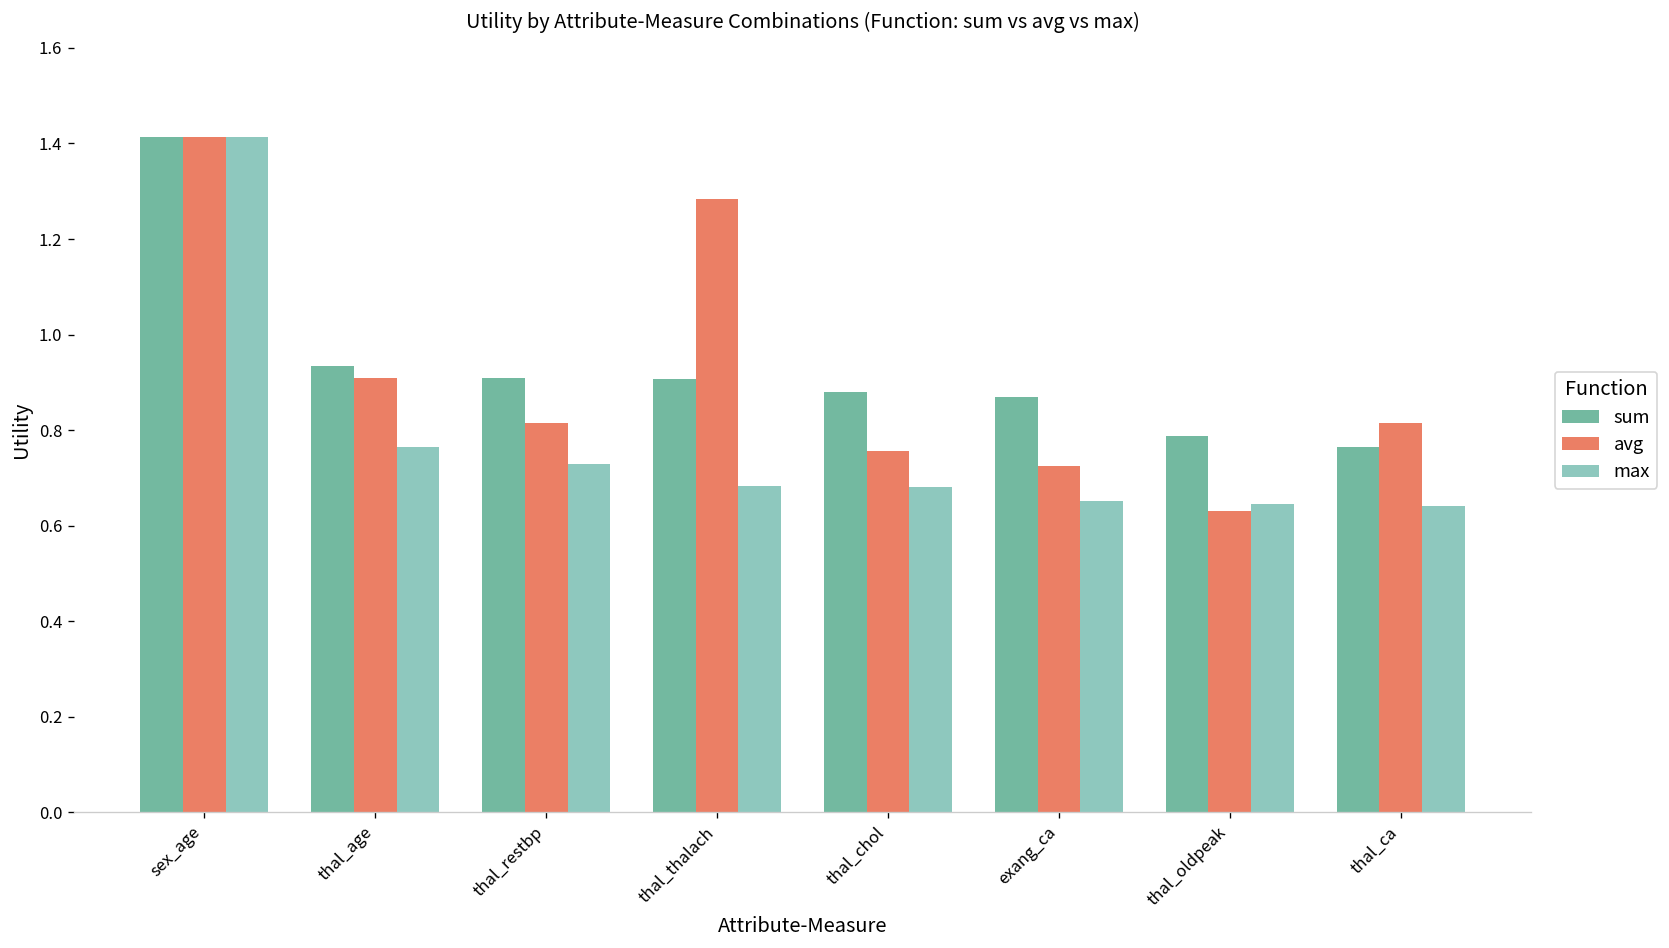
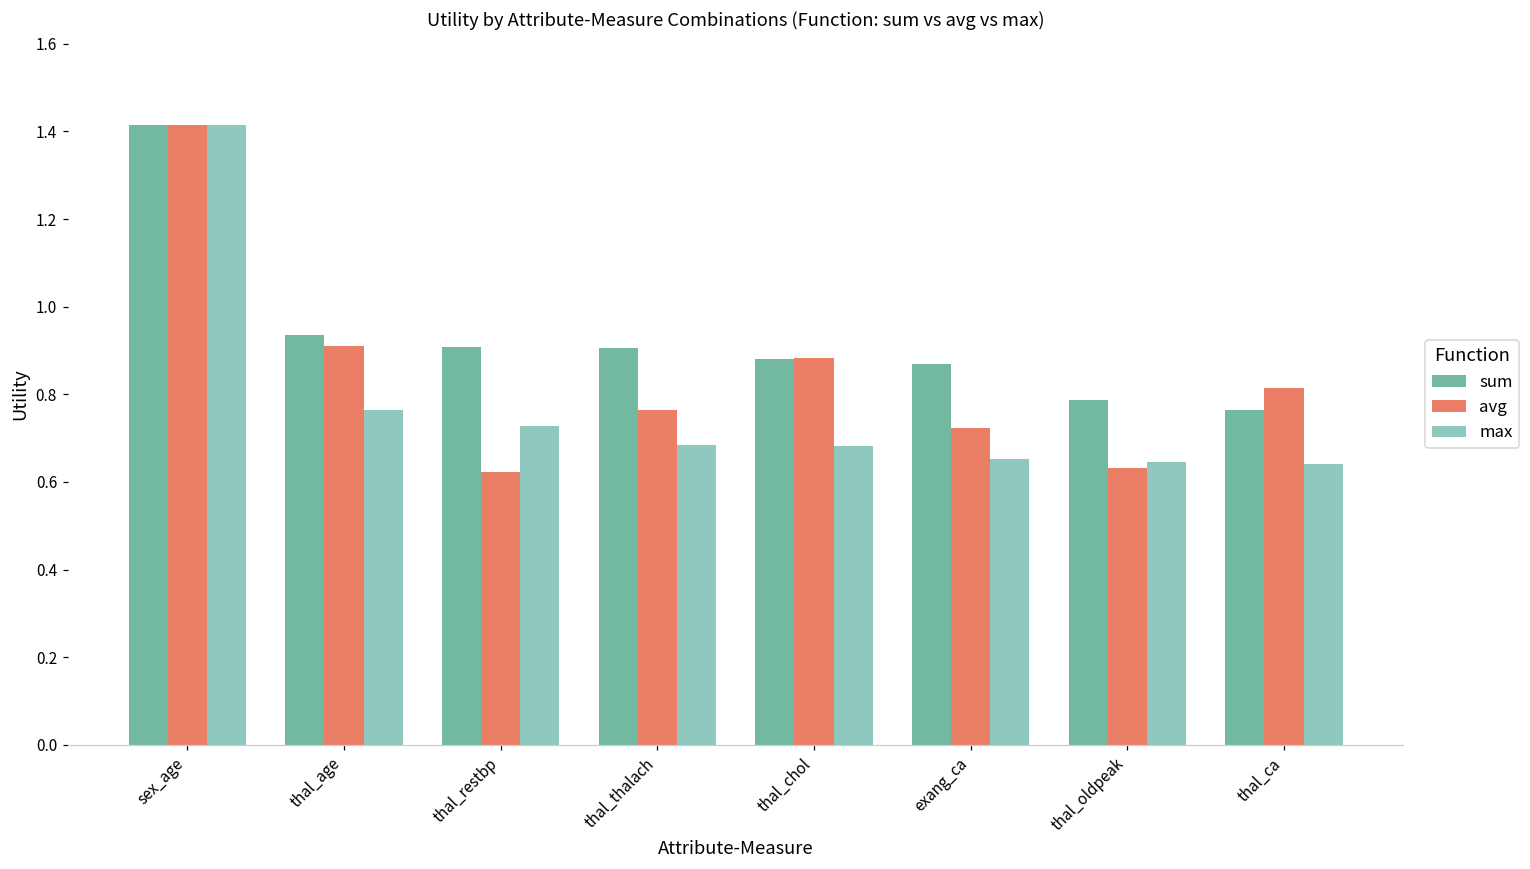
  {
    "avg": {
      "sex_age": 1.41,
      "thal_age": 0.91,
-     "thal_restbp": 0.82,
-     "thal_thalach": 1.28,
-     "thal_chol": 0.76,
+     "thal_restbp": 0.62,
+     "thal_thalach": 0.76,
+     "thal_chol": 0.88,
      "exang_ca": 0.72,
      "thal_oldpeak": 0.63,
      "thal_ca": 0.81
    }
  }
